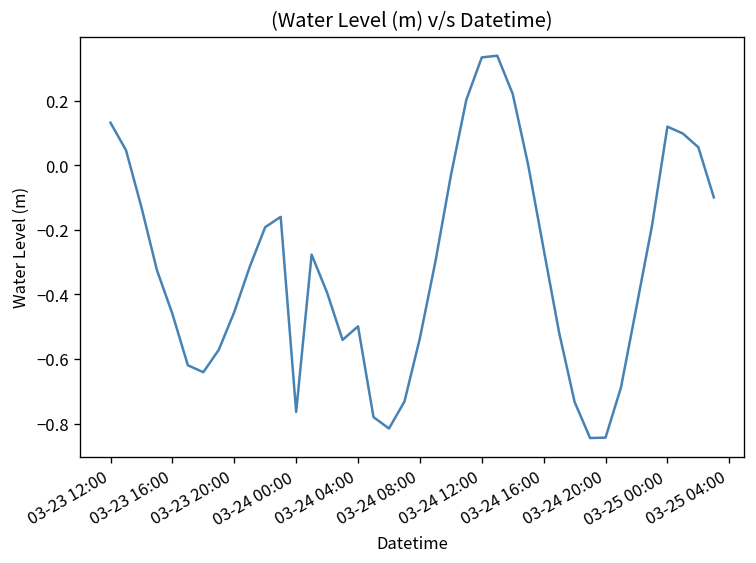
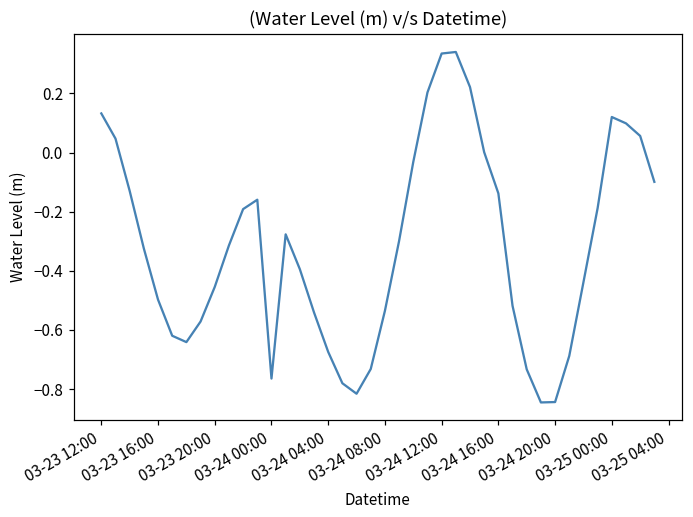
  {
    "03-23 12:00": 0.13,
-   "03-23 16:00": -0.46,
+   "03-23 16:00": -0.50,
    "03-23 20:00": -0.45,
    "03-24 00:00": -0.76,
-   "03-24 04:00": -0.50,
+   "03-24 04:00": -0.67,
    "03-24 08:00": -0.54,
    "03-24 12:00": 0.33,
-   "03-24 16:00": -0.26,
+   "03-24 16:00": -0.14,
    "03-24 20:00": -0.84,
    "03-25 00:00": 0.12
  }
